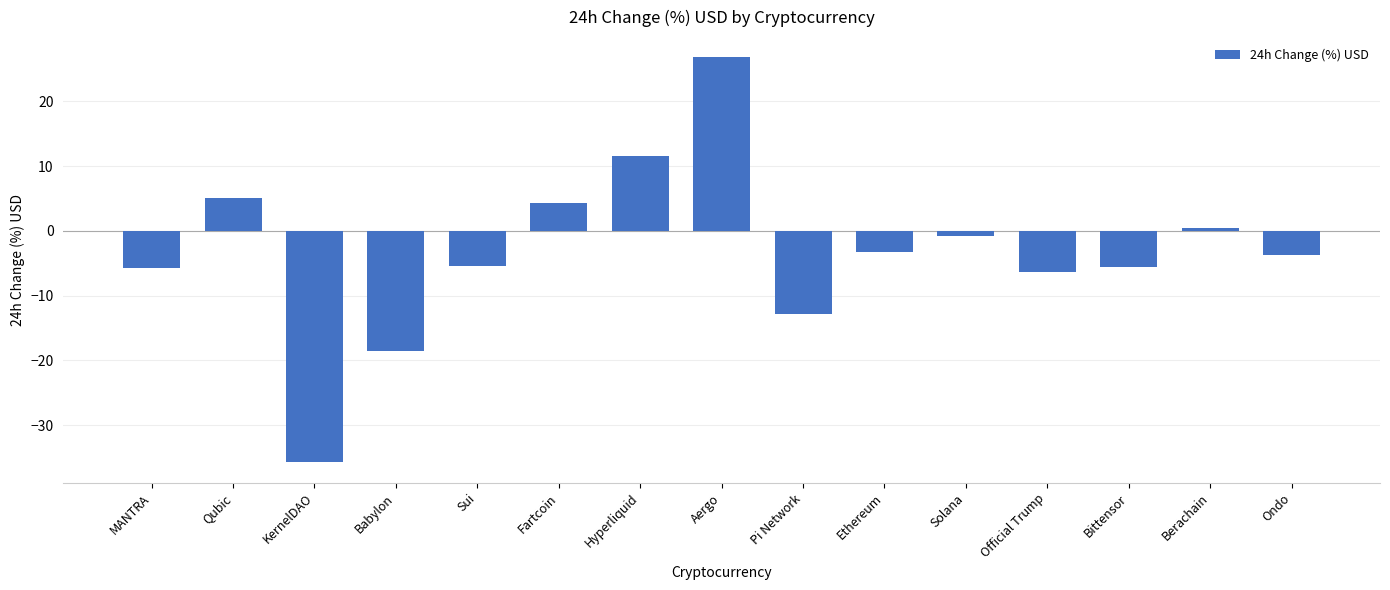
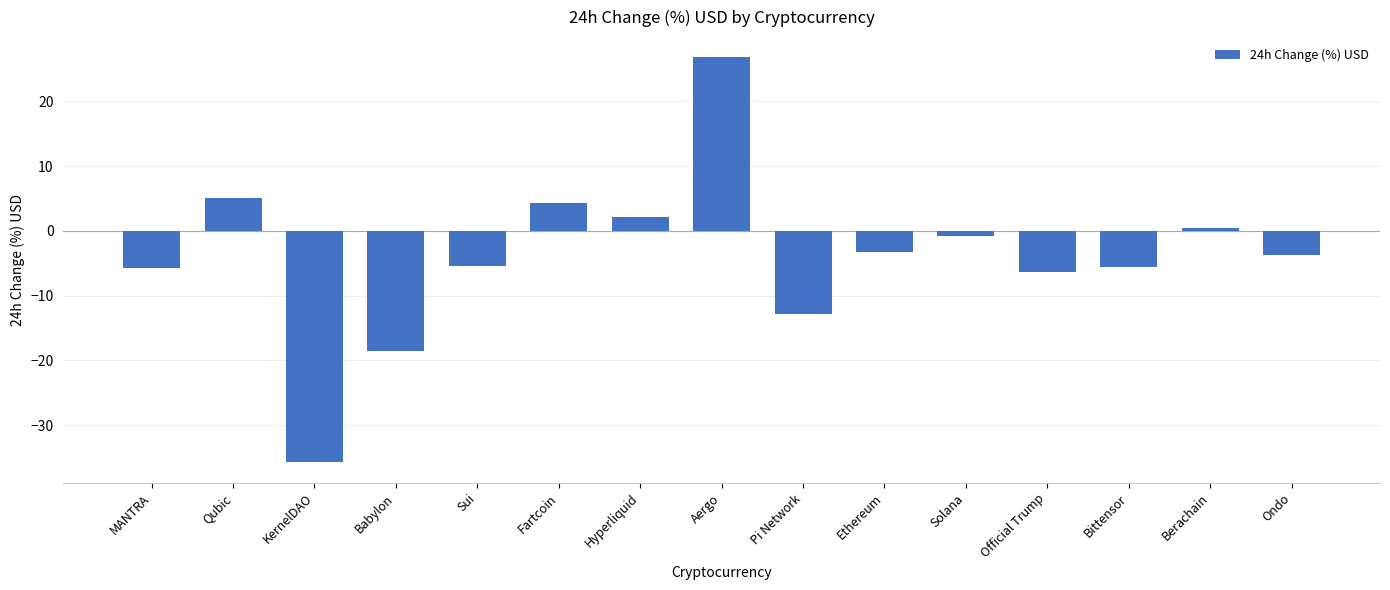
  {
    "MANTRA": -6,
    "Qubic": 5,
    "KernelDAO": -36,
    "Babylon": -19,
    "Sui": -5,
    "Fartcoin": 4,
-   "Hyperliquid": 12,
+   "Hyperliquid": 2,
    "Aergo": 27,
    "Pi Network": -13,
    "Ethereum": -3,
    "Solana": -1,
    "Official Trump": -6,
    "Bittensor": -6,
    "Ondo": -4
  }
